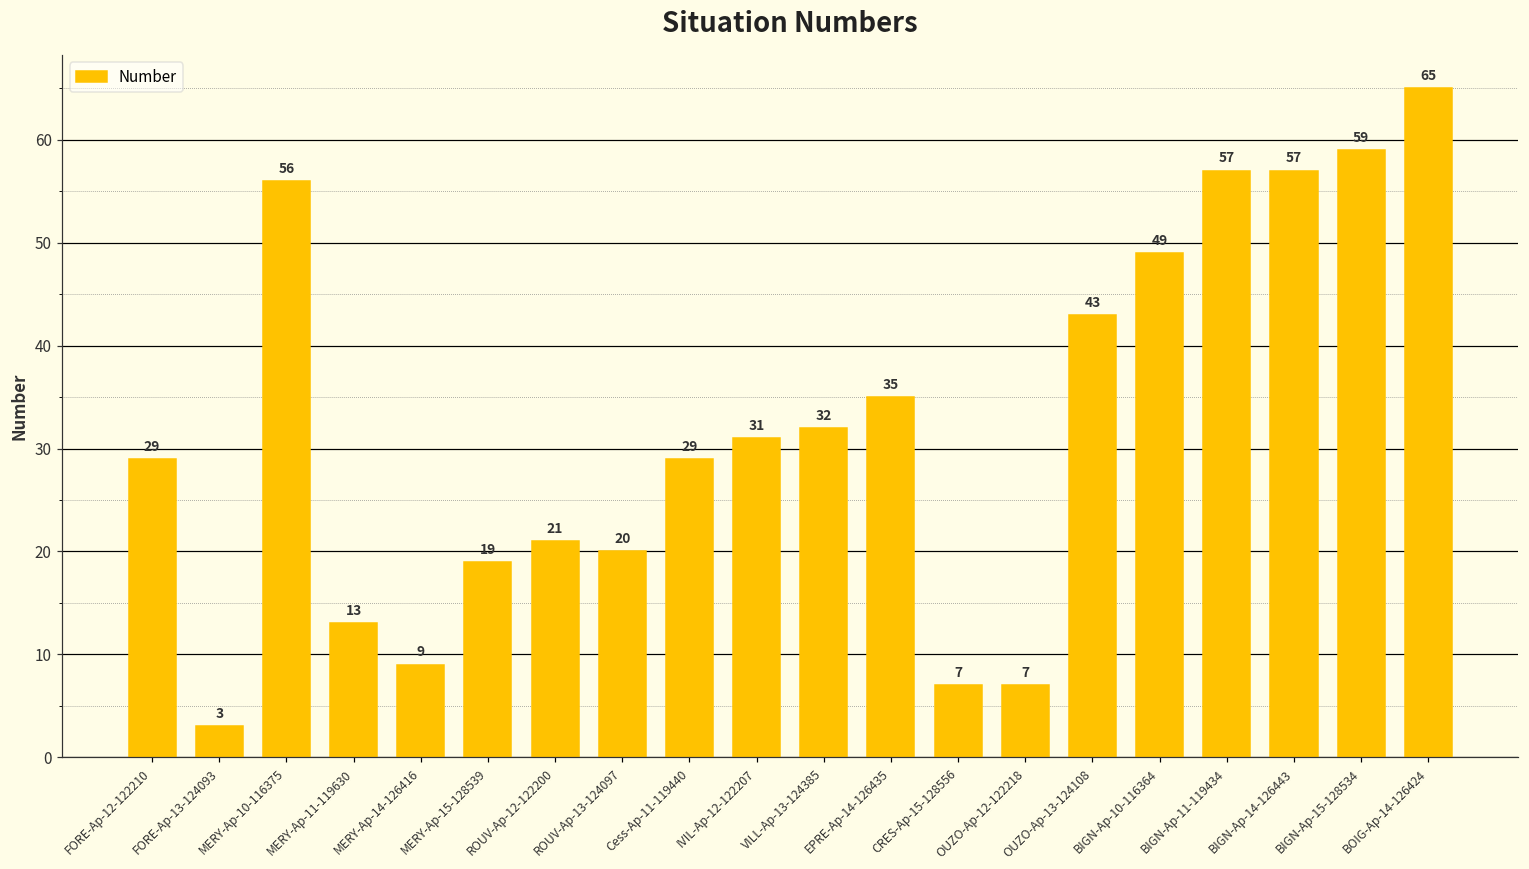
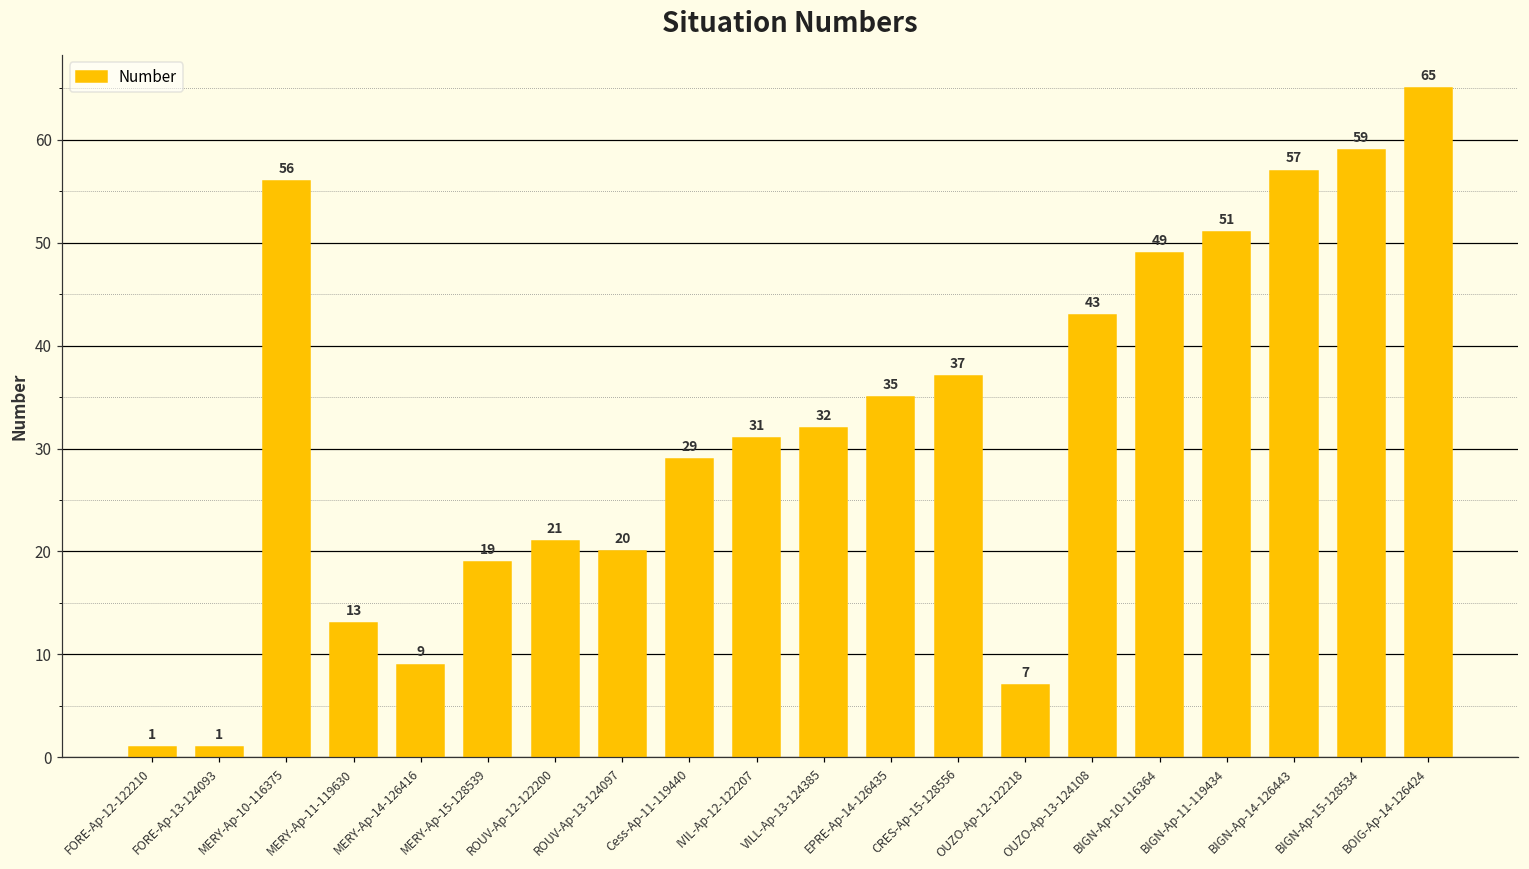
  {
-   "FORE-Ap-12-122210": 29,
-   "FORE-Ap-13-124093": 3,
+   "FORE-Ap-12-122210": 1,
+   "FORE-Ap-13-124093": 1,
    "MERY-Ap-10-116375": 56,
    "MERY-Ap-11-119630": 13,
    "MERY-Ap-14-126416": 9,
    "MERY-Ap-15-128539": 19,
    "ROUV-Ap-12-122200": 21,
    "ROUV-Ap-13-124097": 20,
    "Cess-Ap-11-119440": 29,
    "IVIL-Ap-12-122207": 31,
    "VILL-Ap-13-124385": 32,
    "EPRE-Ap-14-126435": 35,
-   "CRES-Ap-15-128556": 7,
+   "CRES-Ap-15-128556": 37,
    "OUZO-Ap-12-122218": 7,
    "OUZO-Ap-13-124108": 43,
    "BIGN-Ap-10-116364": 49,
-   "BIGN-Ap-11-119434": 57,
+   "BIGN-Ap-11-119434": 51,
    "BIGN-Ap-14-126443": 57,
    "BIGN-Ap-15-128534": 59,
    "BOIG-Ap-14-126424": 65
  }
